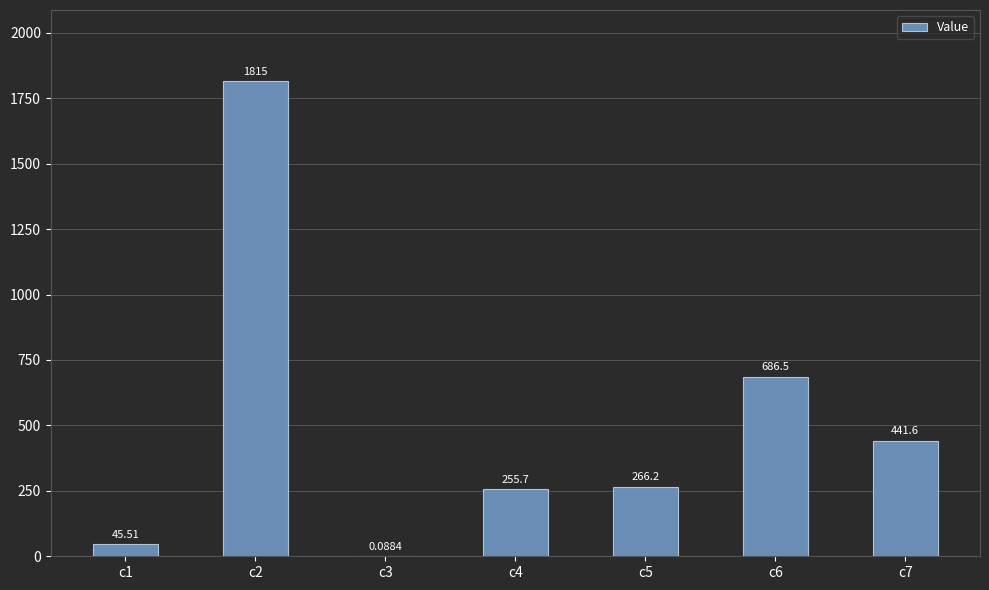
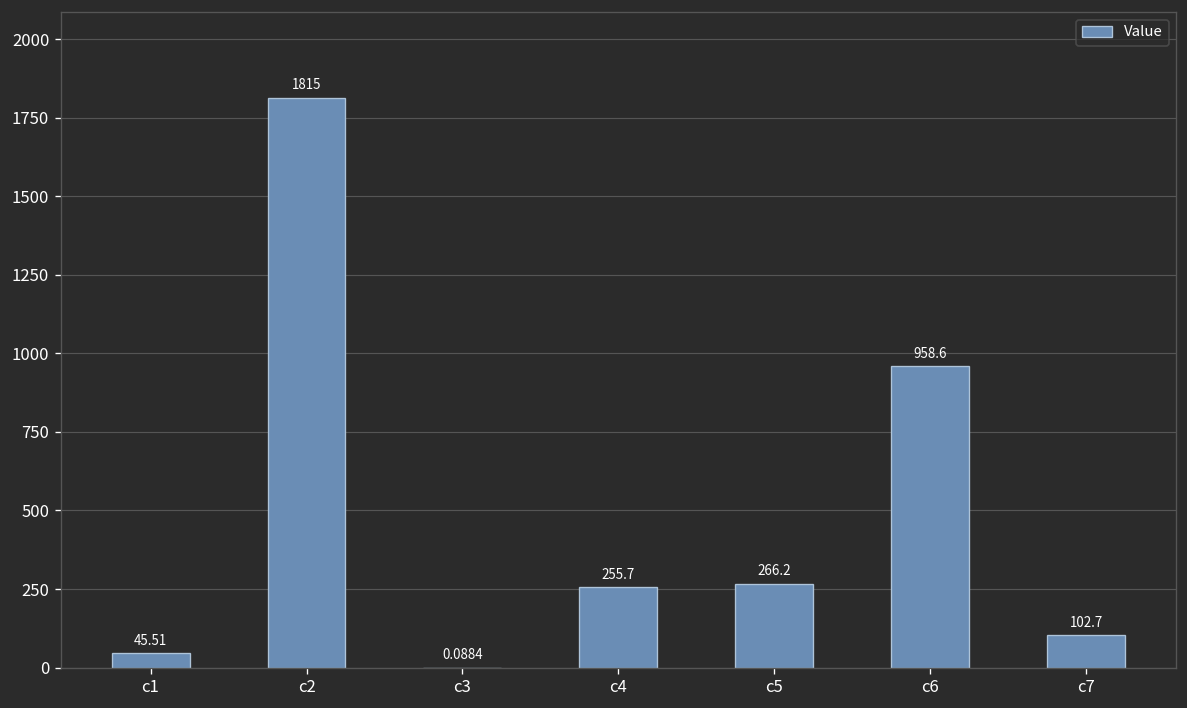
  {
    "c1": 45.51,
    "c2": 1815,
    "c3": 0.0884,
    "c4": 255.7,
    "c5": 266.2,
-   "c6": 686.5,
-   "c7": 441.6
+   "c6": 958.6,
+   "c7": 102.7
  }
